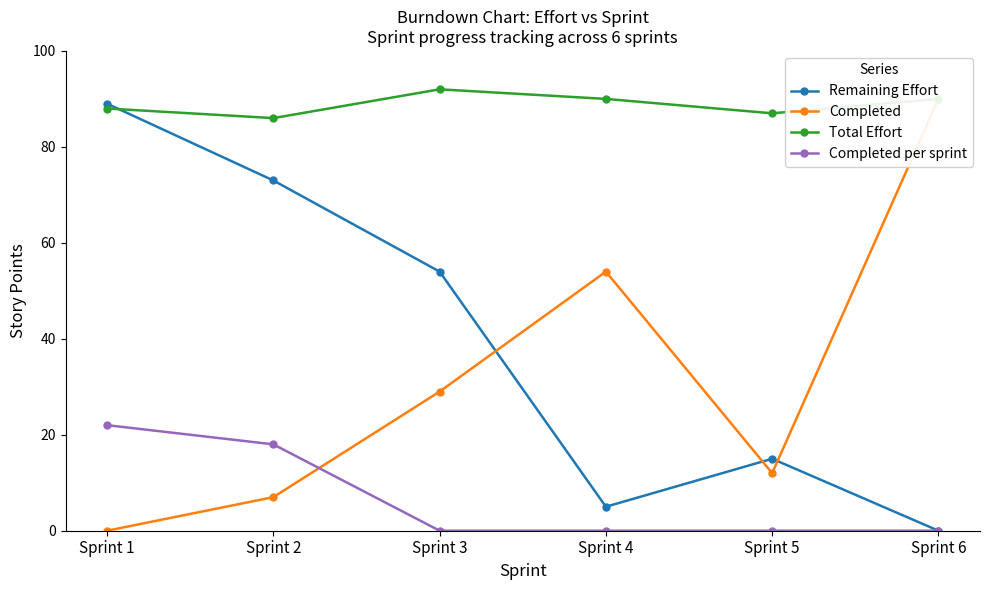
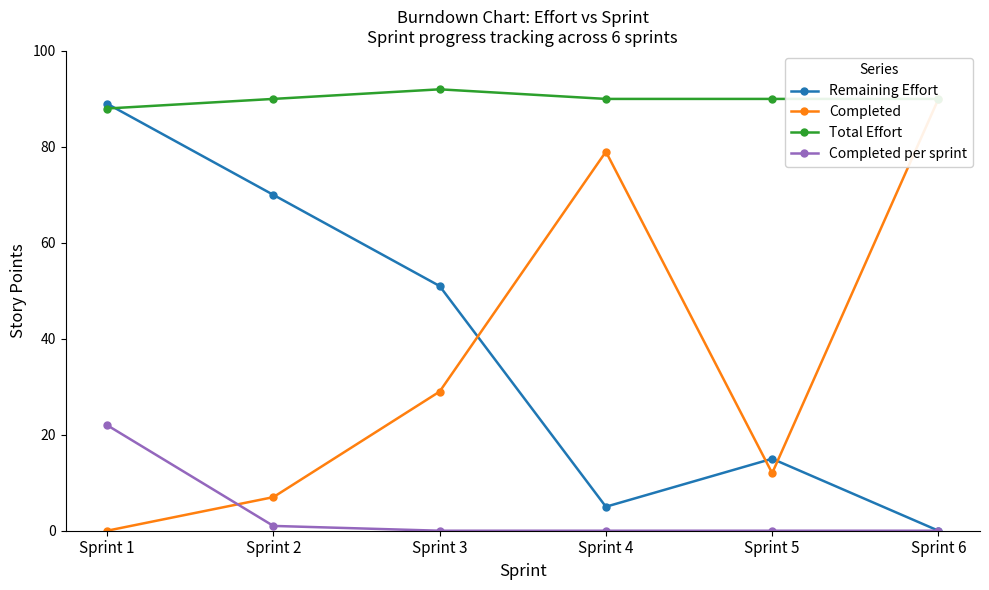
  {
    "Remaining Effort": {
      "Sprint 1": 89,
-     "Sprint 2": 73,
-     "Sprint 3": 54,
+     "Sprint 2": 70,
+     "Sprint 3": 51,
      "Sprint 4": 5,
      "Sprint 5": 15
    },
    "Completed": {
      "Sprint 1": 0,
      "Sprint 2": 7,
      "Sprint 3": 29,
-     "Sprint 4": 54,
+     "Sprint 4": 79,
      "Sprint 5": 12
    },
    "Total Effort": {
      "Sprint 1": 88,
-     "Sprint 2": 86,
+     "Sprint 2": 90,
      "Sprint 3": 92,
      "Sprint 4": 90,
-     "Sprint 5": 87
+     "Sprint 5": 90
    },
    "Completed per sprint": {
      "Sprint 1": 22,
-     "Sprint 2": 18,
+     "Sprint 2": 1,
      "Sprint 3": 0,
      "Sprint 4": 0,
      "Sprint 5": 0
    }
  }
